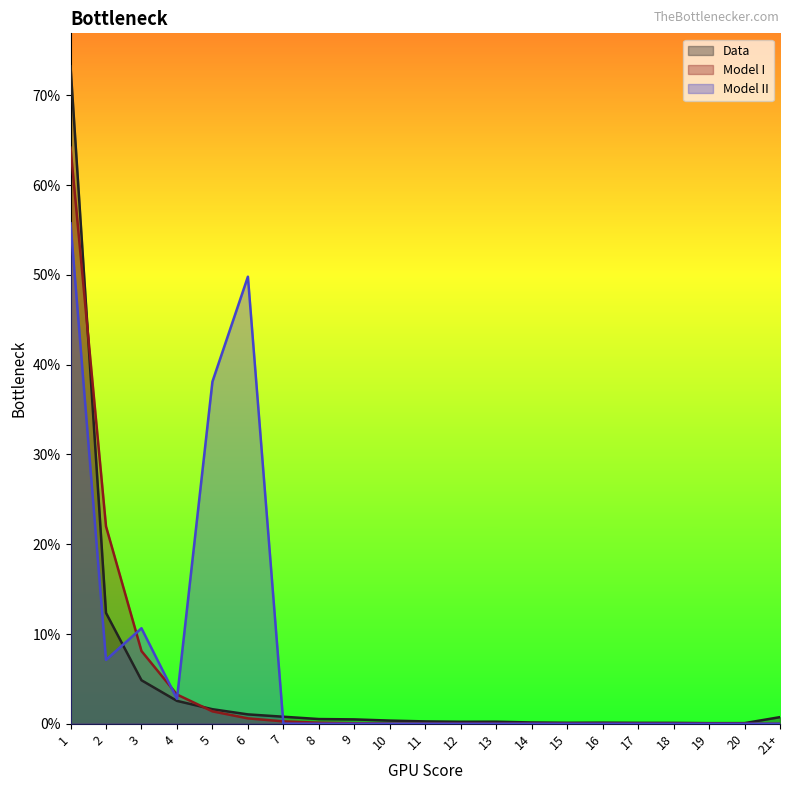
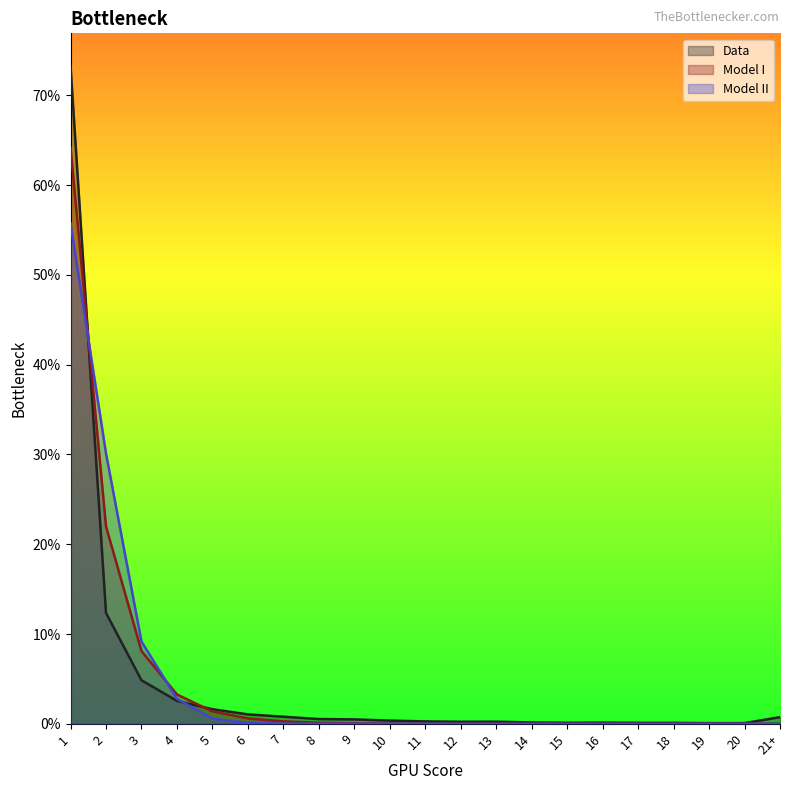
  {
    "Model II": {
      "1": "56%",
-     "2": "7%",
-     "3": "11%",
-     "5": "38%",
-     "6": "50%"
+     "2": "30%",
+     "3": "9%",
+     "5": "1%",
+     "6": "0%"
    }
  }
